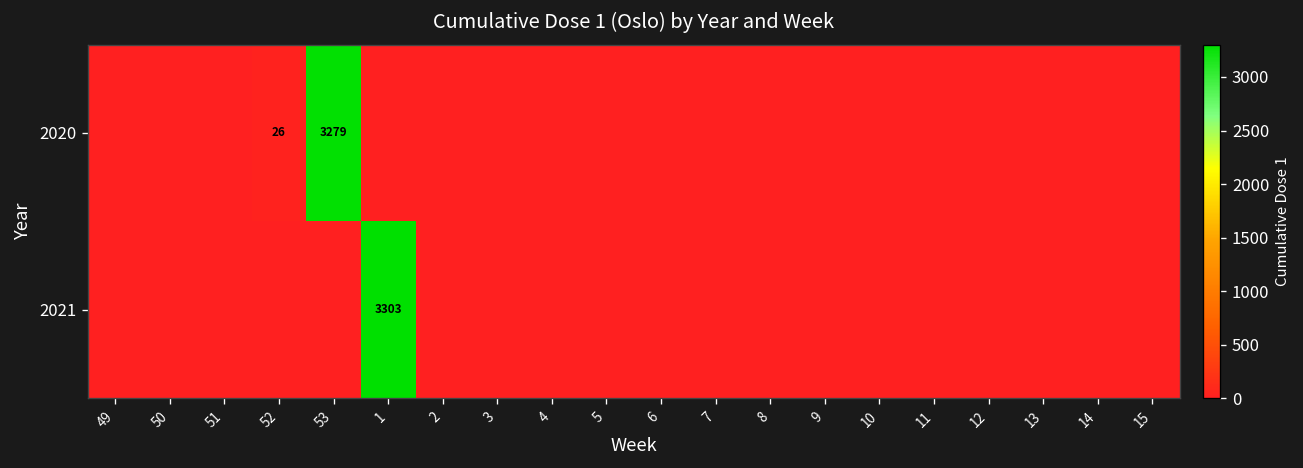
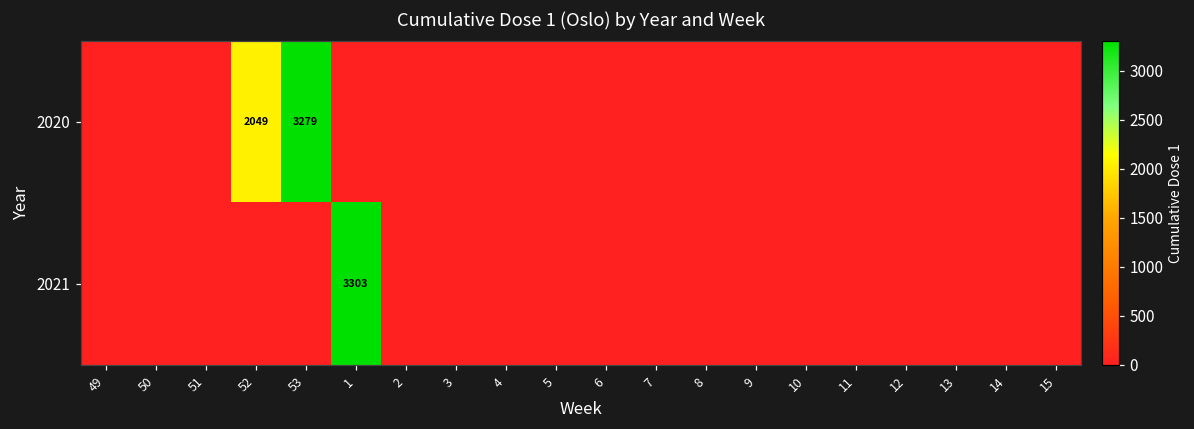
  {
    "2020": {
-     "52": 26,
+     "52": 2049,
      "53": 3279
    },
    "2021": {
      "1": 3303
    }
  }
